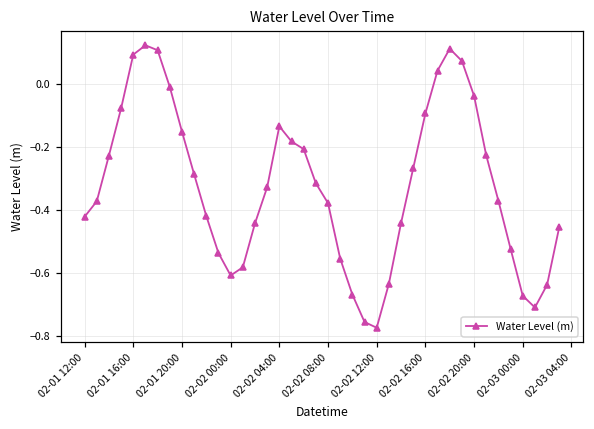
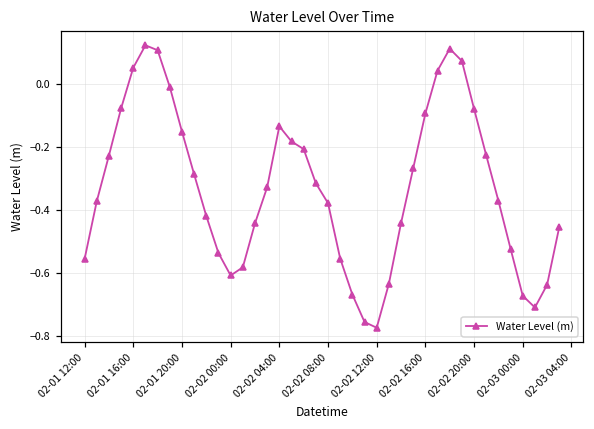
  {
-   "02-01 12:00": -0.42,
-   "02-01 16:00": 0.09,
+   "02-01 12:00": -0.56,
+   "02-01 16:00": 0.05,
    "02-01 20:00": -0.15,
    "02-02 00:00": -0.61,
    "02-02 04:00": -0.14,
    "02-02 08:00": -0.38,
    "02-02 12:00": -0.78,
    "02-02 16:00": -0.09,
-   "02-02 20:00": -0.04,
+   "02-02 20:00": -0.08,
    "02-03 00:00": -0.67
  }
